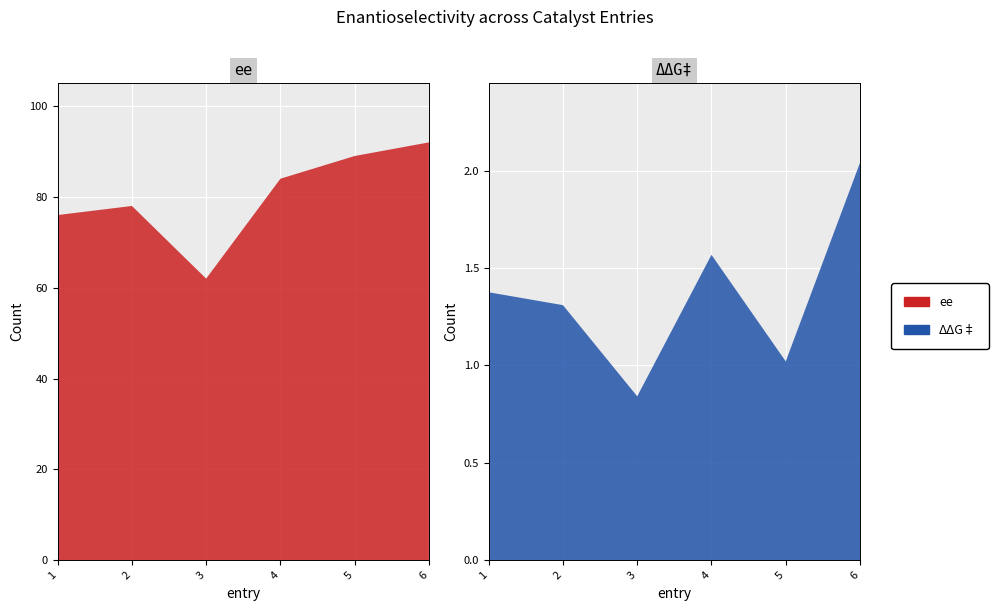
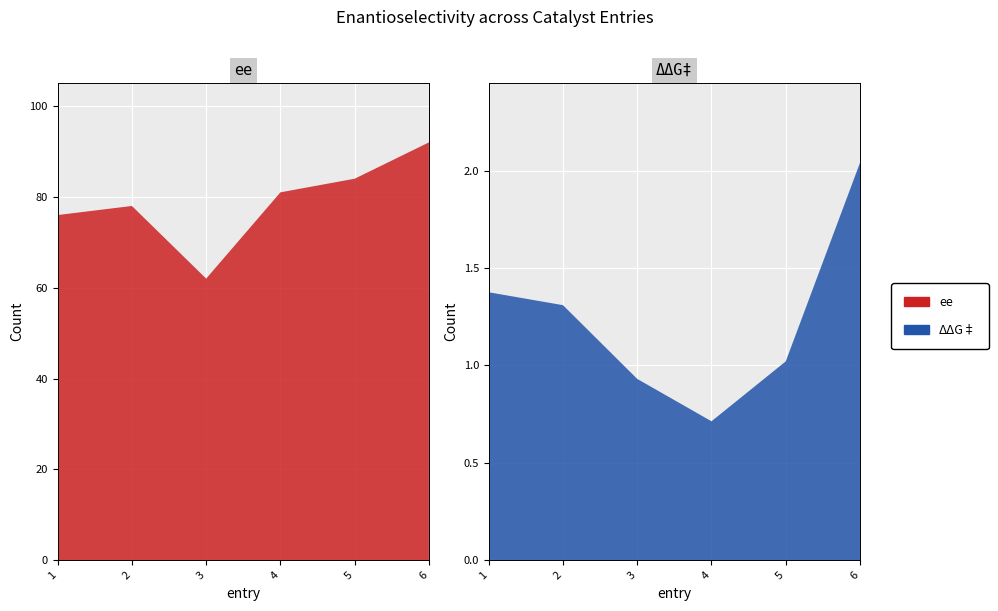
  {
    "ee": {
      "1": 76,
      "2": 78,
      "3": 62,
-     "4": 84,
-     "5": 89,
+     "4": 81,
+     "5": 84,
      "6": 92
    },
    "ΔΔG‡": {
      "1": 1.38,
      "2": 1.31,
-     "3": 0.84,
-     "4": 1.57,
+     "3": 0.93,
+     "4": 0.71,
      "5": 1.02,
      "6": 2.04
    }
  }
